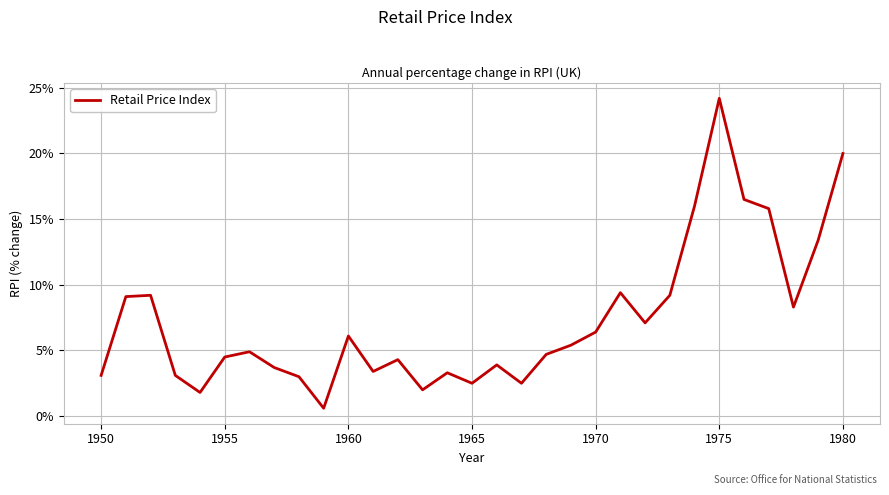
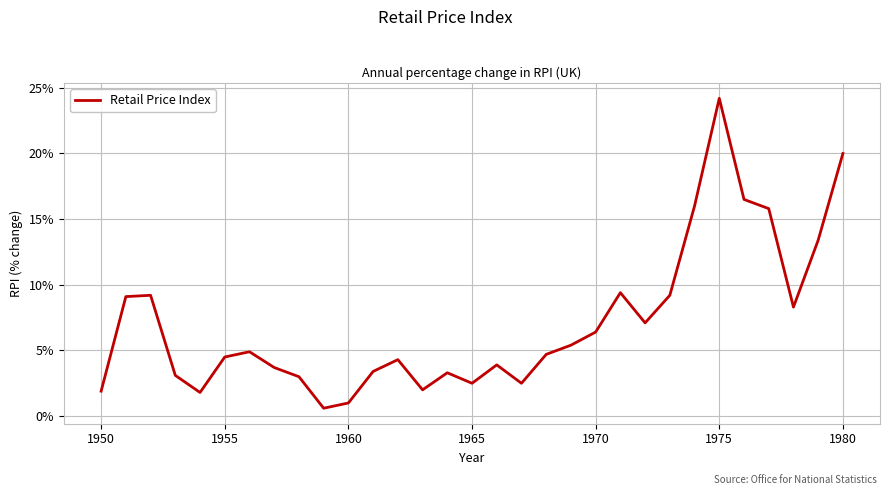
  {
-   "1950": "3.1%",
+   "1950": "1.9%",
    "1955": "4.5%",
-   "1960": "6.1%",
+   "1960": "1.0%",
    "1965": "2.5%",
    "1970": "6.4%",
    "1975": "24.2%",
    "1980": "20.0%"
  }
